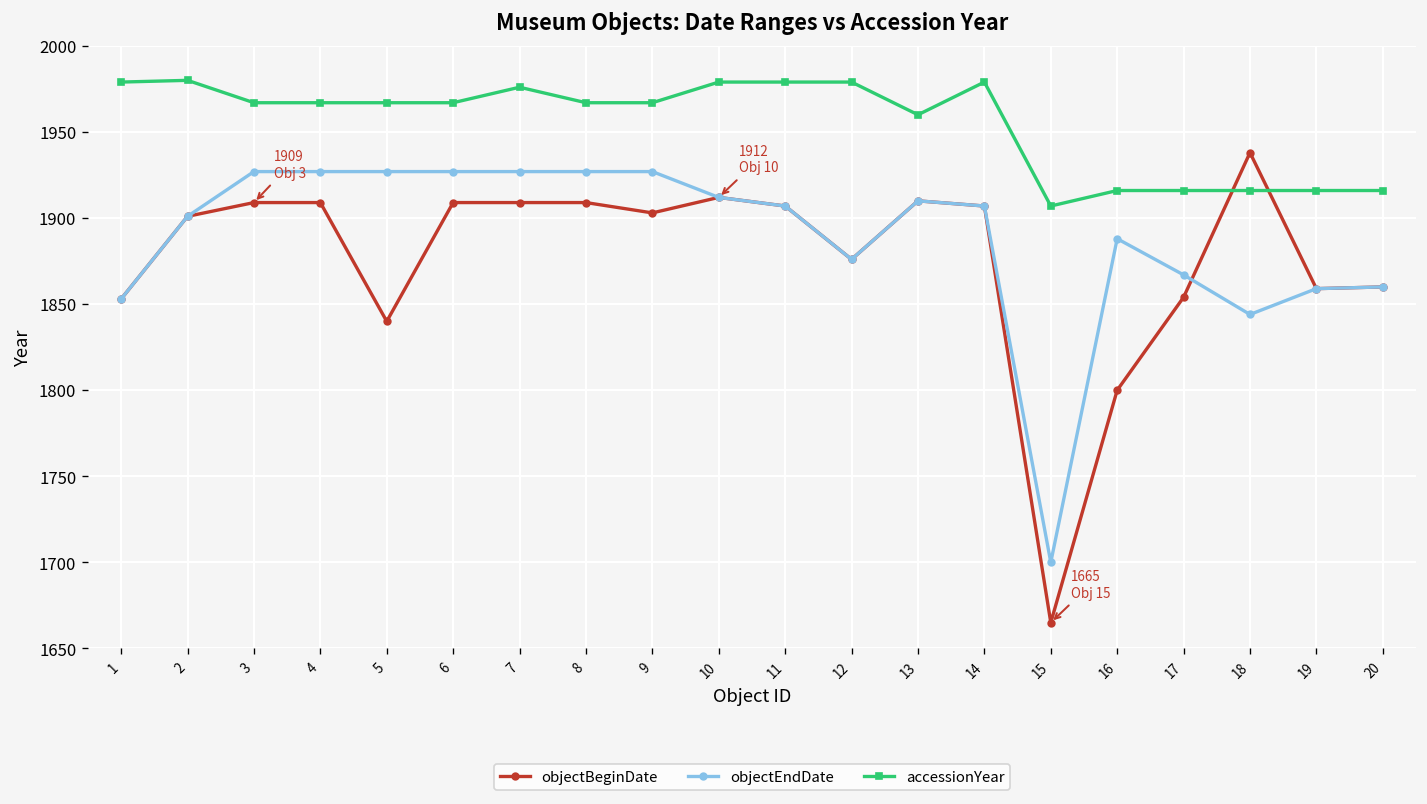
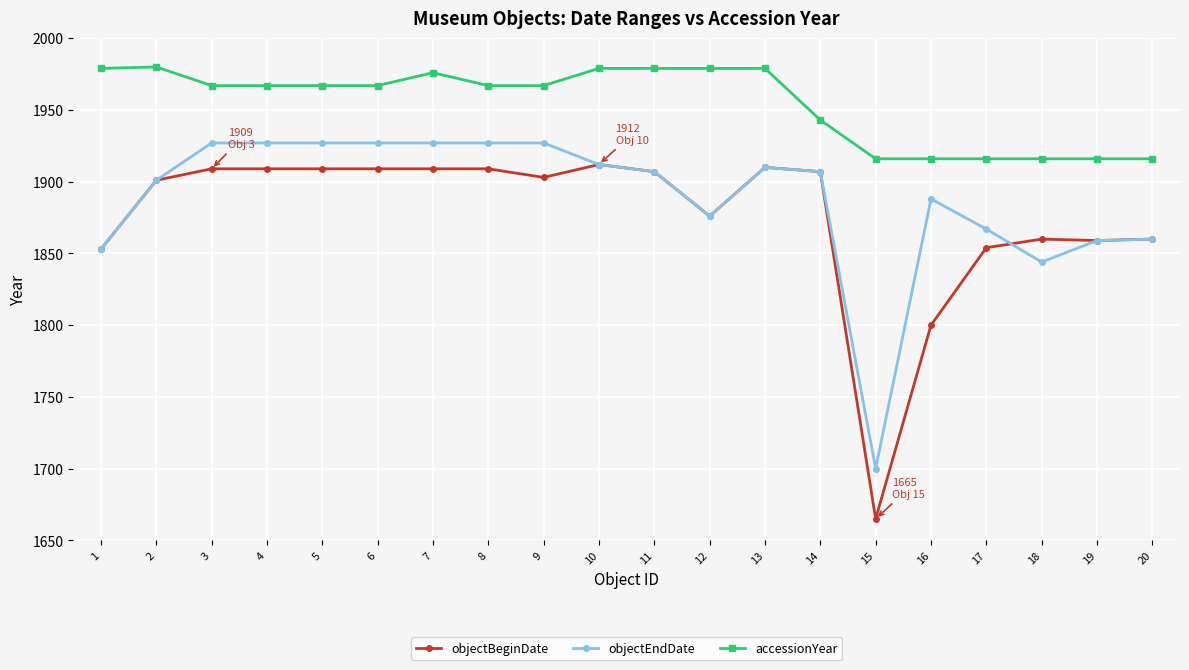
  {
    "objectBeginDate": {
-     "5": 1840,
+     "5": 1909,
      "6": 1909,
      "7": 1909,
      "8": 1909,
      "9": 1903,
      "16": 1800,
      "17": 1854,
-     "18": 1938
+     "18": 1860
    },
    "objectEndDate": {
      "4": 1927,
      "5": 1927,
      "6": 1927,
      "7": 1927,
      "8": 1927,
      "9": 1927,
      "15": 1700,
      "16": 1888,
      "17": 1867,
      "18": 1844
    },
    "accessionYear": {
      "1": 1979,
      "2": 1980,
      "3": 1967,
      "4": 1967,
      "5": 1967,
      "6": 1967,
      "7": 1976,
      "8": 1967,
      "9": 1967,
      "10": 1979,
      "11": 1979,
      "12": 1979,
-     "13": 1960,
-     "14": 1979,
-     "15": 1907,
+     "13": 1979,
+     "14": 1943,
+     "15": 1916,
      "16": 1916,
      "17": 1916,
      "18": 1916,
      "19": 1916,
      "20": 1916
    }
  }
